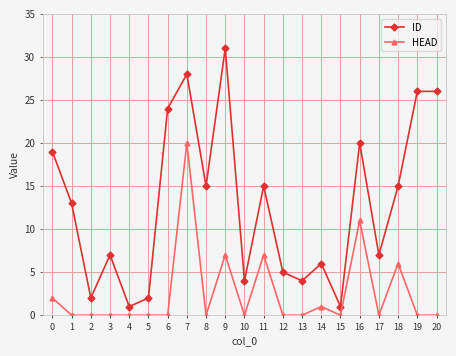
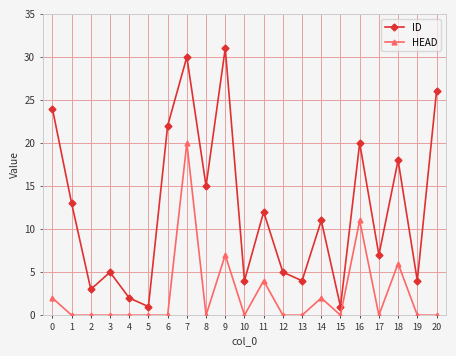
  {
    "ID": {
-     "0": 19,
+     "0": 24,
      "1": 13,
-     "2": 2,
-     "3": 7,
-     "4": 1,
-     "5": 2,
-     "6": 24,
-     "7": 28,
+     "2": 3,
+     "3": 5,
+     "4": 2,
+     "5": 1,
+     "6": 22,
+     "7": 30,
      "8": 15,
      "9": 31,
      "10": 4,
-     "11": 15,
+     "11": 12,
      "12": 5,
      "13": 4,
-     "14": 6,
+     "14": 11,
      "15": 1,
      "16": 20,
      "17": 7,
-     "18": 15,
-     "19": 26,
+     "18": 18,
+     "19": 4,
      "20": 26
    },
    "HEAD": {
      "0": 2,
      "1": 0,
      "2": 0,
      "3": 0,
      "4": 0,
      "5": 0,
      "6": 0,
      "7": 20,
      "8": 0,
      "9": 7,
      "10": 0,
-     "11": 7,
+     "11": 4,
      "12": 0,
      "13": 0,
-     "14": 1,
+     "14": 2,
      "15": 0,
      "16": 11,
      "17": 0,
      "18": 6,
      "19": 0,
      "20": 0
    }
  }
